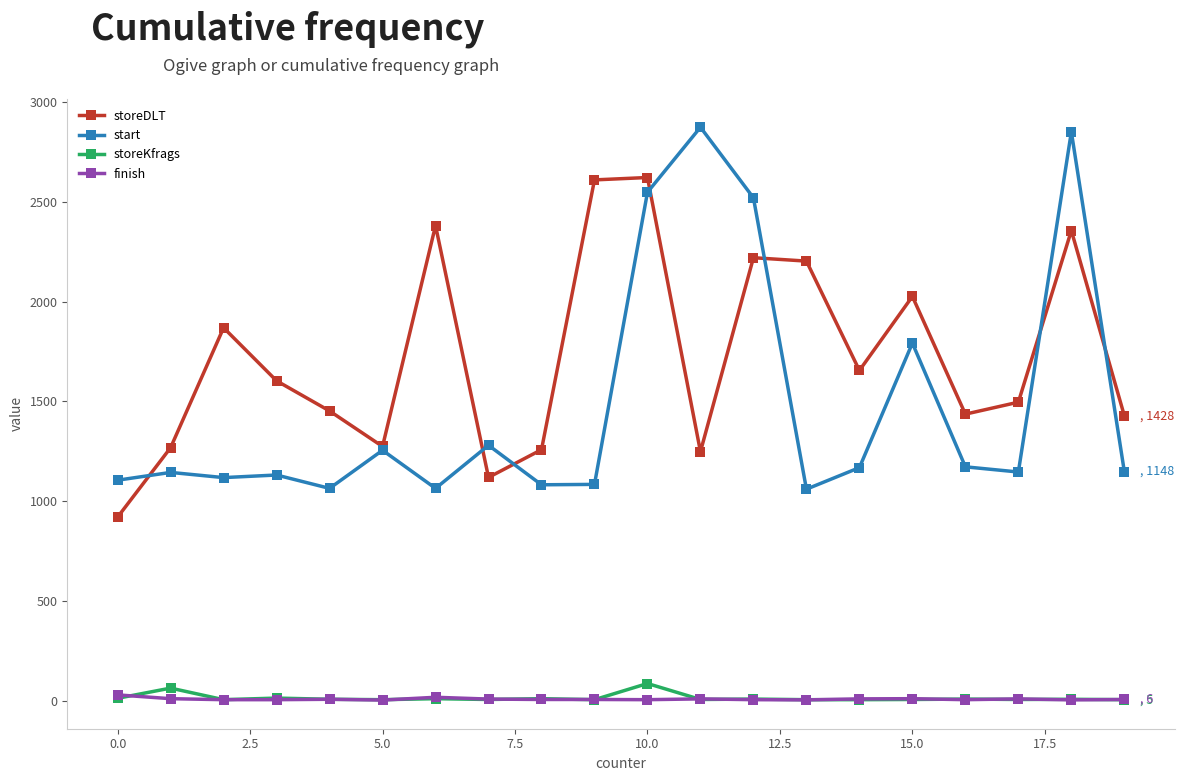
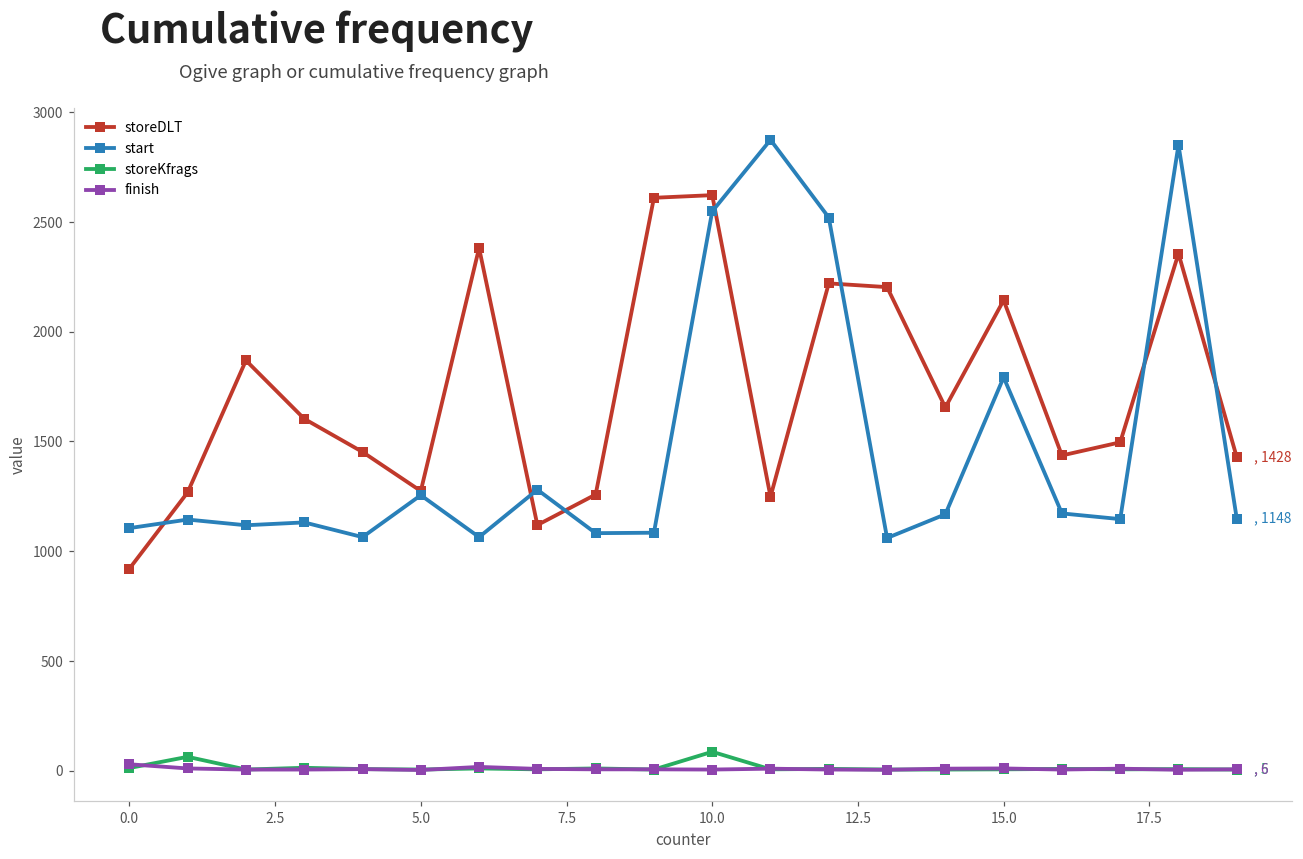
  {
    "storeDLT": {
      "0.0": 920,
      "5.0": 1270,
      "10.0": 2620,
-     "15.0": 2030
+     "15.0": 2140
    },
    "start": {
      "0.0": 1110,
      "5.0": 1260,
      "10.0": 2550,
      "15.0": 1790
    },
    "storeKfrags": {
      "0.0": 10,
      "10.0": 90
    },
    "finish": {
      "0.0": 30,
      "10.0": 10
    }
  }
